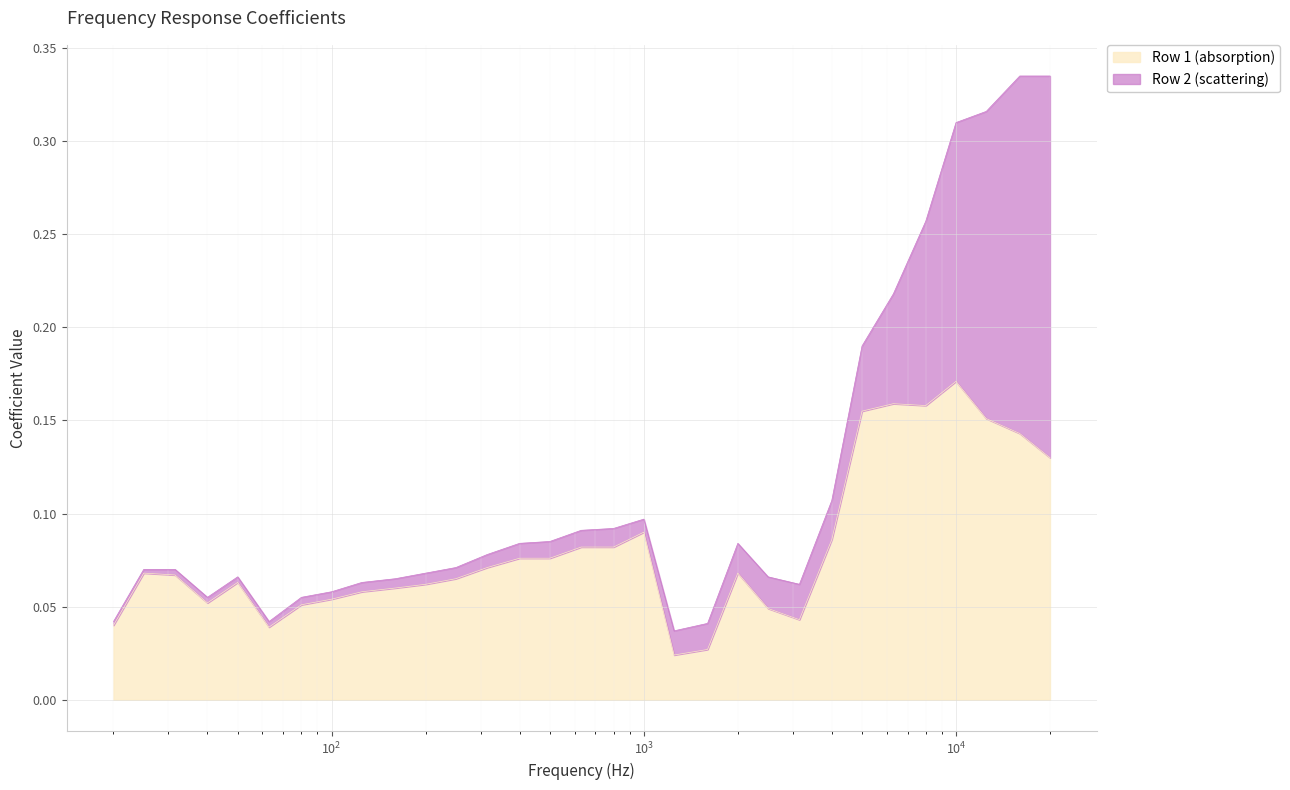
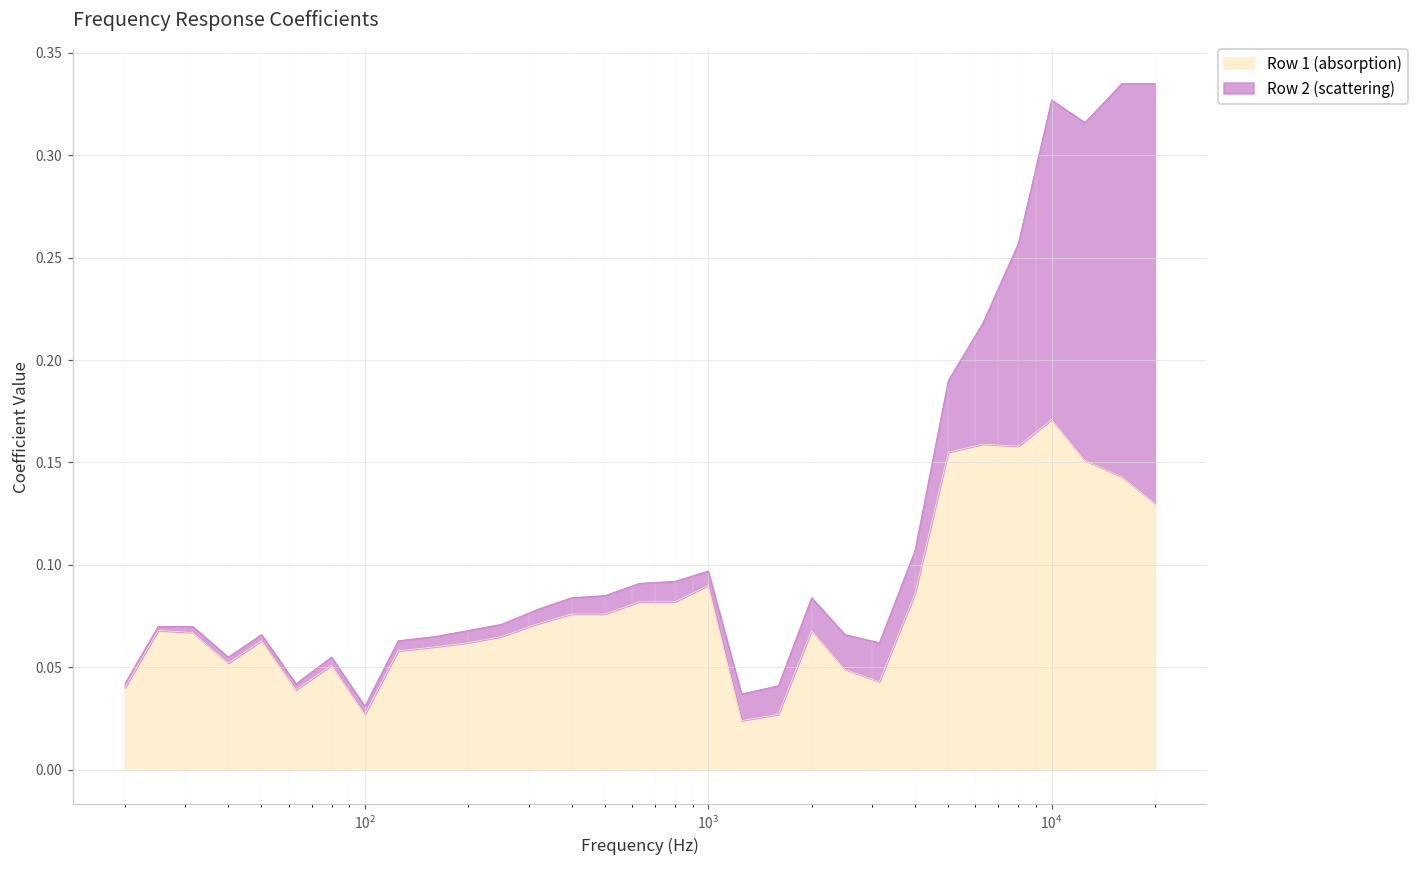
  {
    "Row 1 (absorption)": {
-     "10^2": 0.054,
+     "10^2": 0.027,
      "10^3": 0.090,
      "10^4": 0.171
    },
    "Row 2 (scattering)": {
      "10^2": 0.004,
      "10^3": 0.007,
-     "10^4": 0.139
+     "10^4": 0.156
    }
  }
